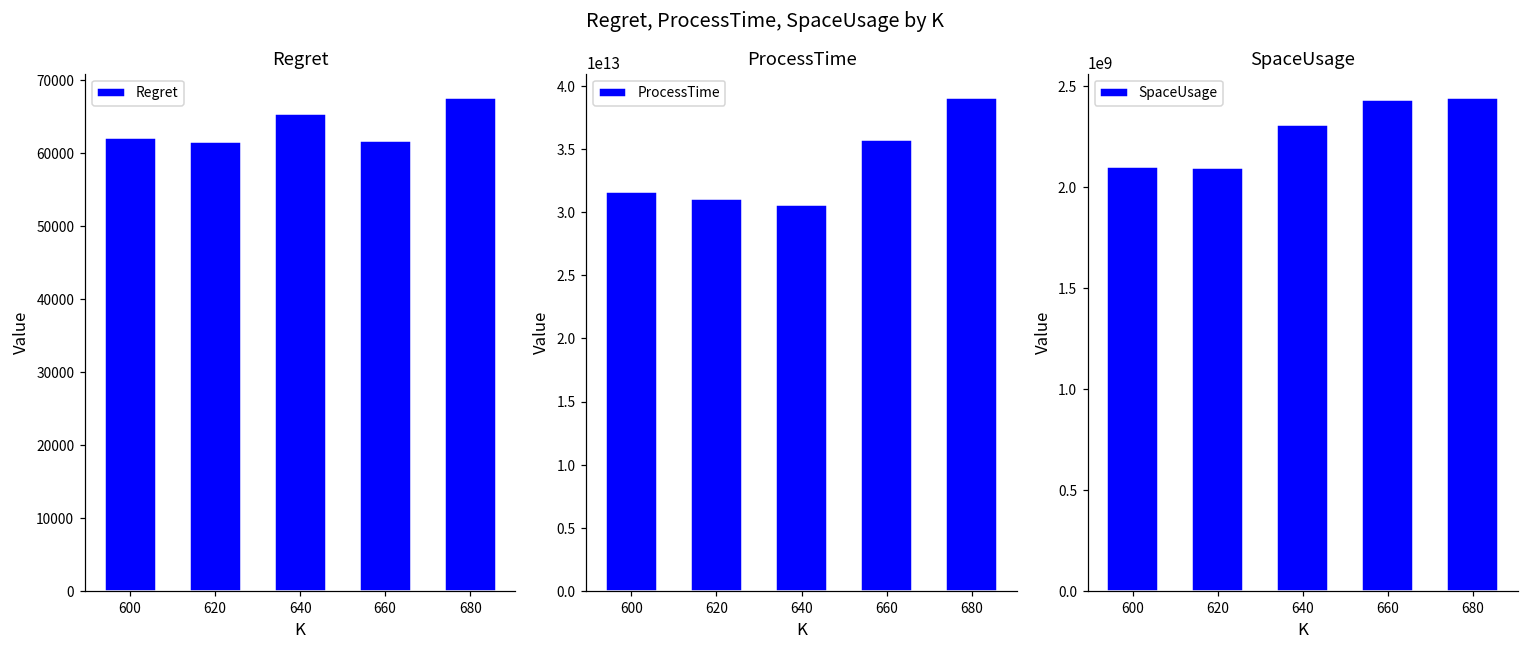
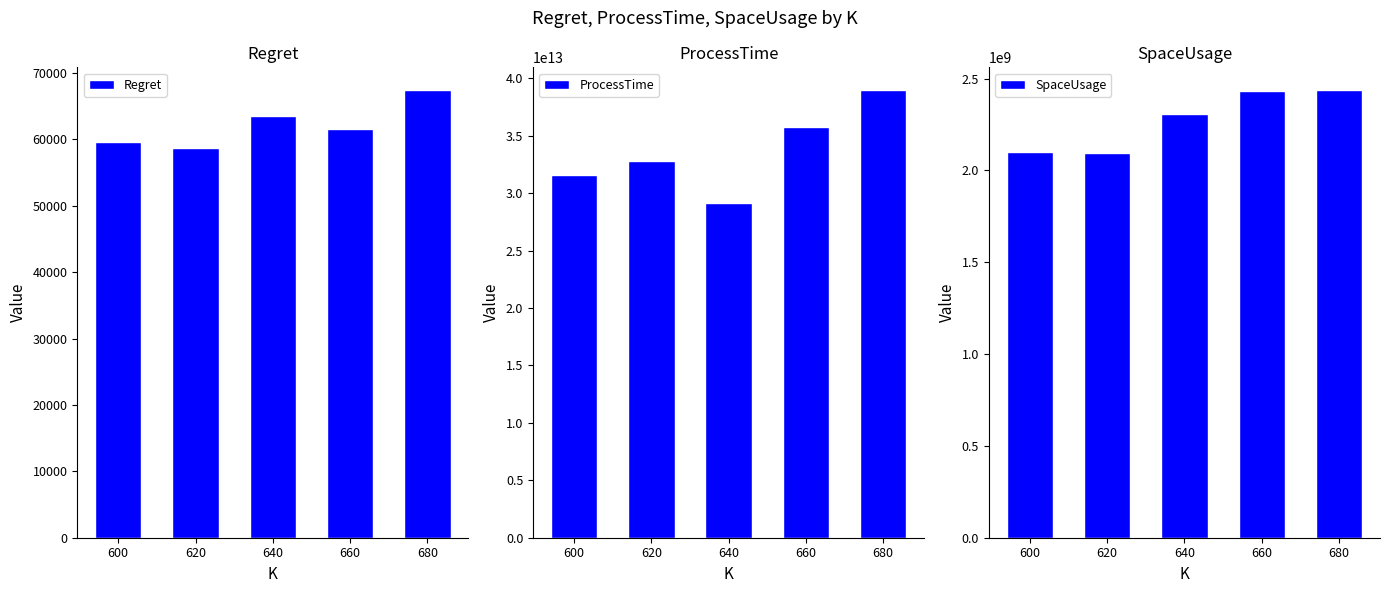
  {
    "Regret": {
-     "600": 62000,
-     "620": 62000,
-     "640": 65000,
+     "600": 60000,
+     "620": 59000,
+     "640": 64000,
      "660": 62000,
      "680": 67000
    },
    "ProcessTime": {
      "600": 31600000000000,
-     "620": 31100000000000,
-     "640": 30600000000000,
+     "620": 32800000000000,
+     "640": 29100000000000,
      "660": 35700000000000,
      "680": 39000000000000
    },
    "SpaceUsage": {
      "600": 2100000000,
      "620": 2100000000,
      "640": 2310000000,
      "660": 2430000000,
      "680": 2440000000
    }
  }
